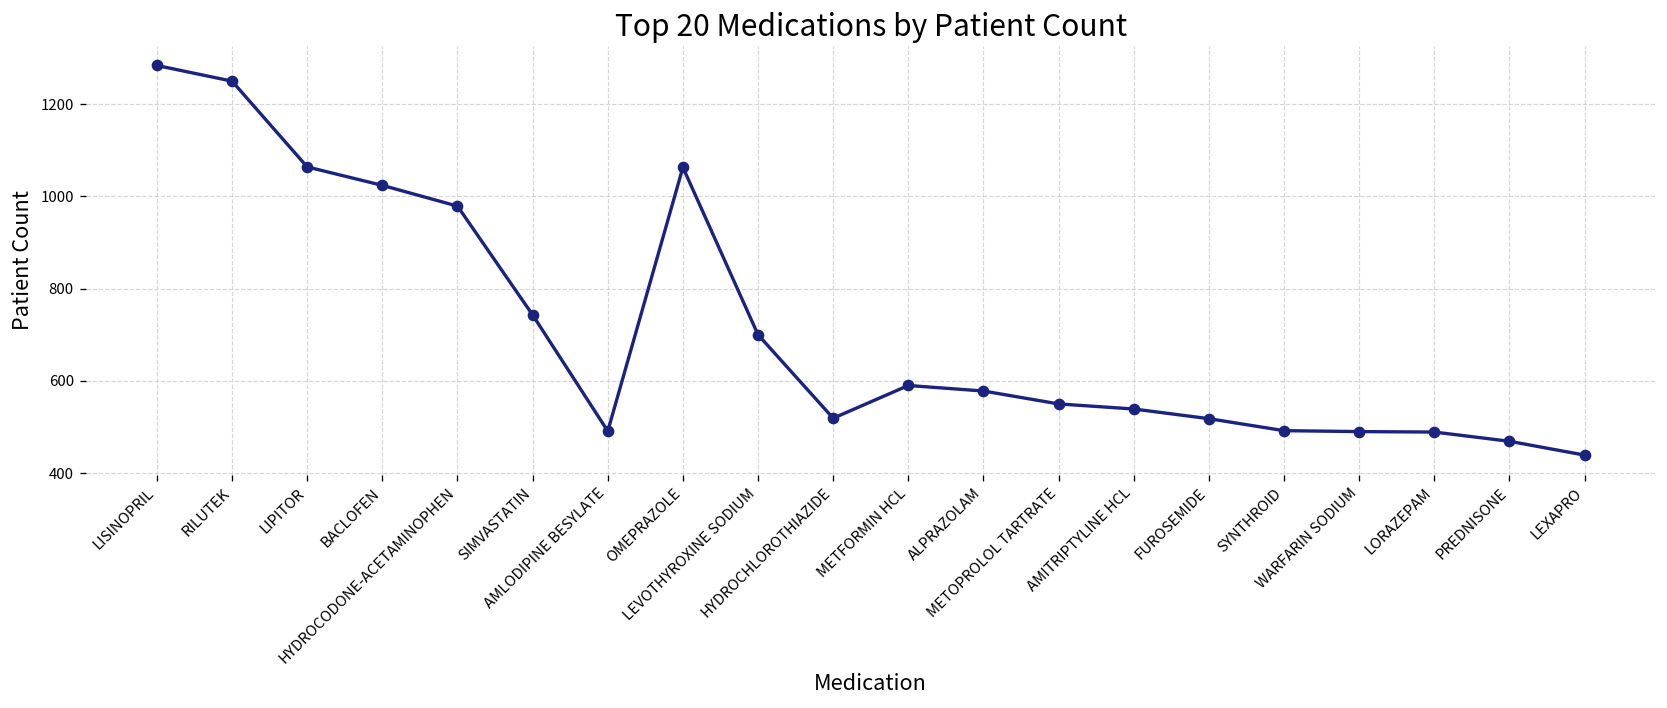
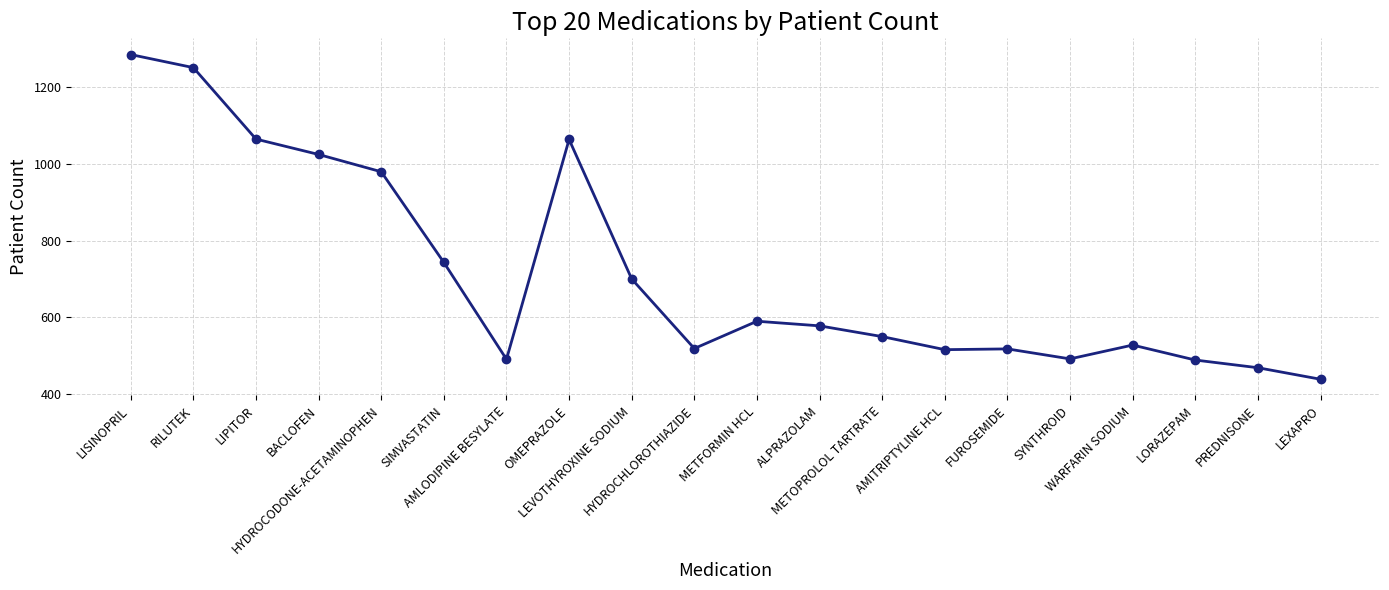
  {
    "LISINOPRIL": 1280,
    "RILUTEK": 1250,
    "LIPITOR": 1060,
    "BACLOFEN": 1020,
    "HYDROCODONE-ACETAMINOPHEN": 980,
    "SIMVASTATIN": 740,
    "AMLODIPINE BESYLATE": 490,
    "OMEPRAZOLE": 1060,
    "LEVOTHYROXINE SODIUM": 700,
    "HYDROCHLOROTHIAZIDE": 520,
    "METFORMIN HCL": 590,
    "ALPRAZOLAM": 580,
    "METOPROLOL TARTRATE": 550,
-   "AMITRIPTYLINE HCL": 540,
+   "AMITRIPTYLINE HCL": 520,
    "FUROSEMIDE": 520,
    "SYNTHROID": 490,
-   "WARFARIN SODIUM": 490,
+   "WARFARIN SODIUM": 530,
    "LORAZEPAM": 490,
    "PREDNISONE": 470,
    "LEXAPRO": 440
  }
